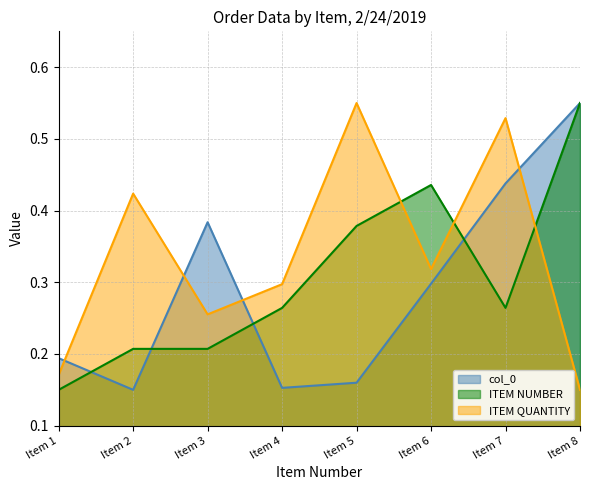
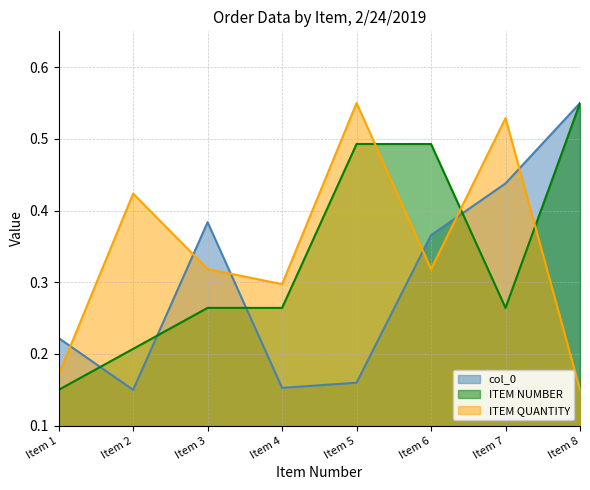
  {
    "col_0": {
-     "Item 1": 0.19,
+     "Item 1": 0.22,
      "Item 2": 0.15,
      "Item 3": 0.38,
      "Item 4": 0.15,
      "Item 5": 0.16,
-     "Item 6": 0.30,
+     "Item 6": 0.37,
      "Item 7": 0.44
    },
    "ITEM NUMBER": {
      "Item 1": 0.15,
      "Item 2": 0.21,
-     "Item 3": 0.21,
+     "Item 3": 0.26,
      "Item 4": 0.26,
-     "Item 5": 0.38,
-     "Item 6": 0.44,
+     "Item 5": 0.49,
+     "Item 6": 0.49,
      "Item 7": 0.26
    },
    "ITEM QUANTITY": {
      "Item 1": 0.17,
      "Item 2": 0.42,
-     "Item 3": 0.26,
+     "Item 3": 0.32,
      "Item 4": 0.30,
      "Item 5": 0.55,
      "Item 6": 0.32,
      "Item 7": 0.53,
      "Item 8": 0.15
    }
  }
